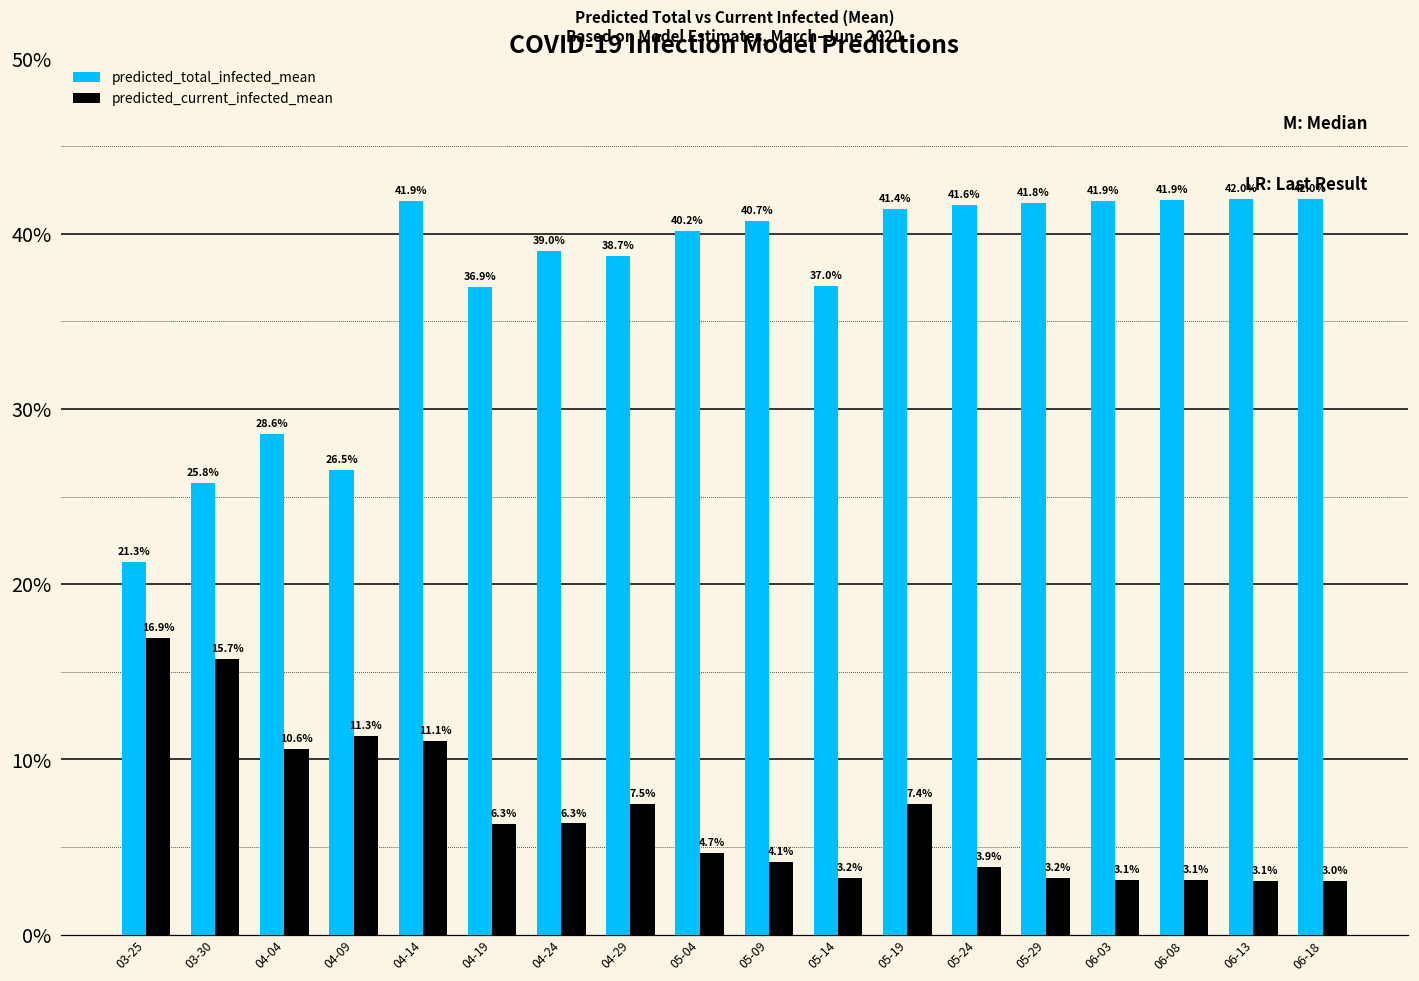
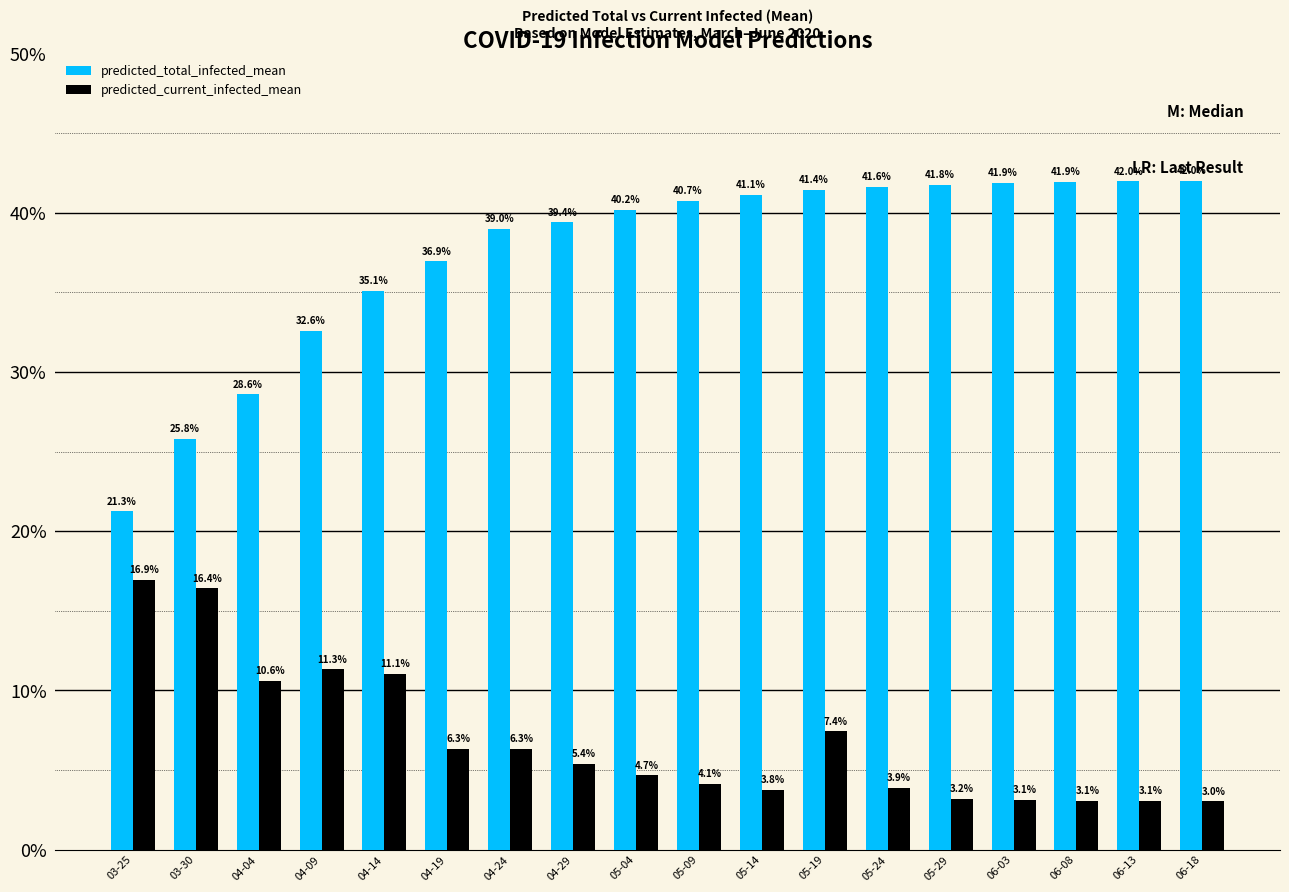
  {
    "predicted_total_infected_mean": {
      "03-25": "21.3%",
      "03-30": "25.8%",
      "04-04": "28.6%",
-     "04-09": "26.5%",
-     "04-14": "41.9%",
+     "04-09": "32.6%",
+     "04-14": "35.1%",
      "04-19": "36.9%",
      "04-24": "39.0%",
-     "04-29": "38.7%",
+     "04-29": "39.4%",
      "05-04": "40.2%",
      "05-09": "40.7%",
-     "05-14": "37.0%",
+     "05-14": "41.1%",
      "05-19": "41.4%",
      "05-24": "41.6%",
      "05-29": "41.8%",
      "06-03": "41.9%",
      "06-08": "41.9%"
    },
    "predicted_current_infected_mean": {
      "03-25": "16.9%",
-     "03-30": "15.7%",
+     "03-30": "16.4%",
      "04-04": "10.6%",
      "04-09": "11.3%",
      "04-14": "11.1%",
      "04-19": "6.3%",
      "04-24": "6.3%",
-     "04-29": "7.5%",
+     "04-29": "5.4%",
      "05-04": "4.7%",
      "05-09": "4.1%",
-     "05-14": "3.2%",
+     "05-14": "3.8%",
      "05-19": "7.4%",
      "05-24": "3.9%",
      "05-29": "3.2%",
      "06-03": "3.1%",
      "06-08": "3.1%",
      "06-13": "3.1%",
      "06-18": "3.0%"
    }
  }
